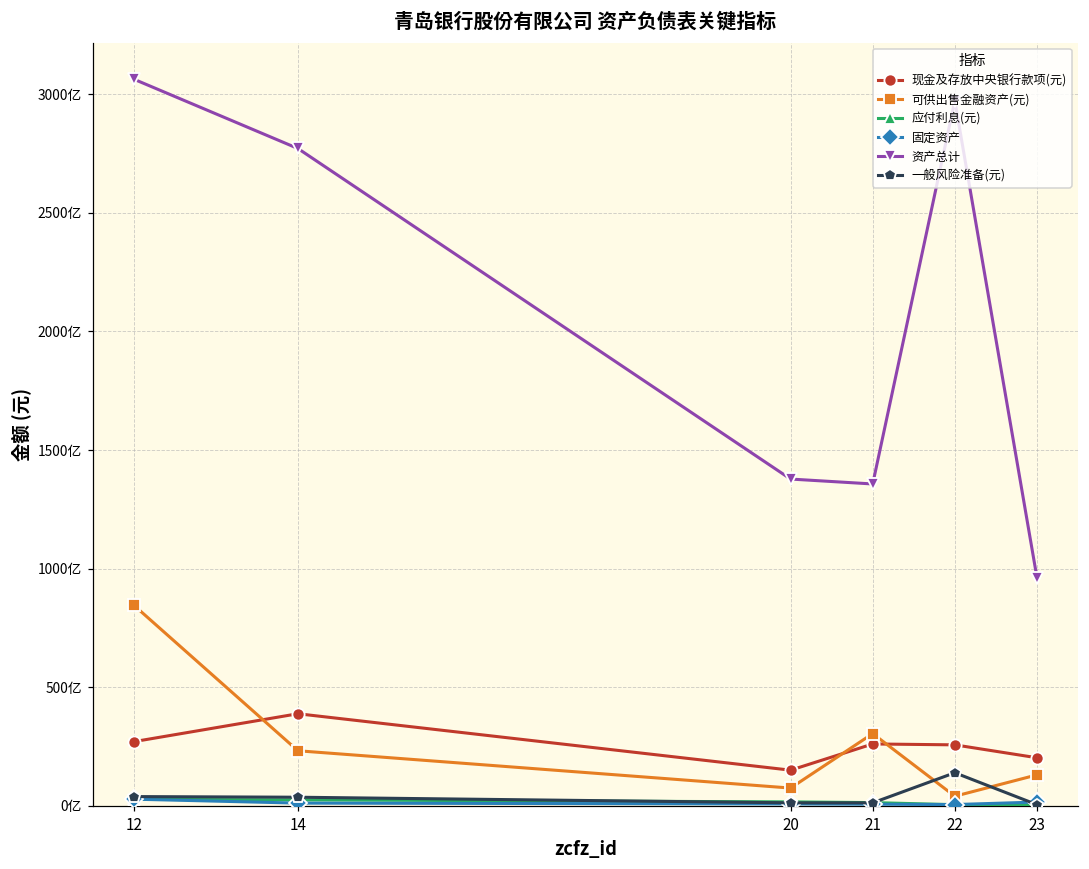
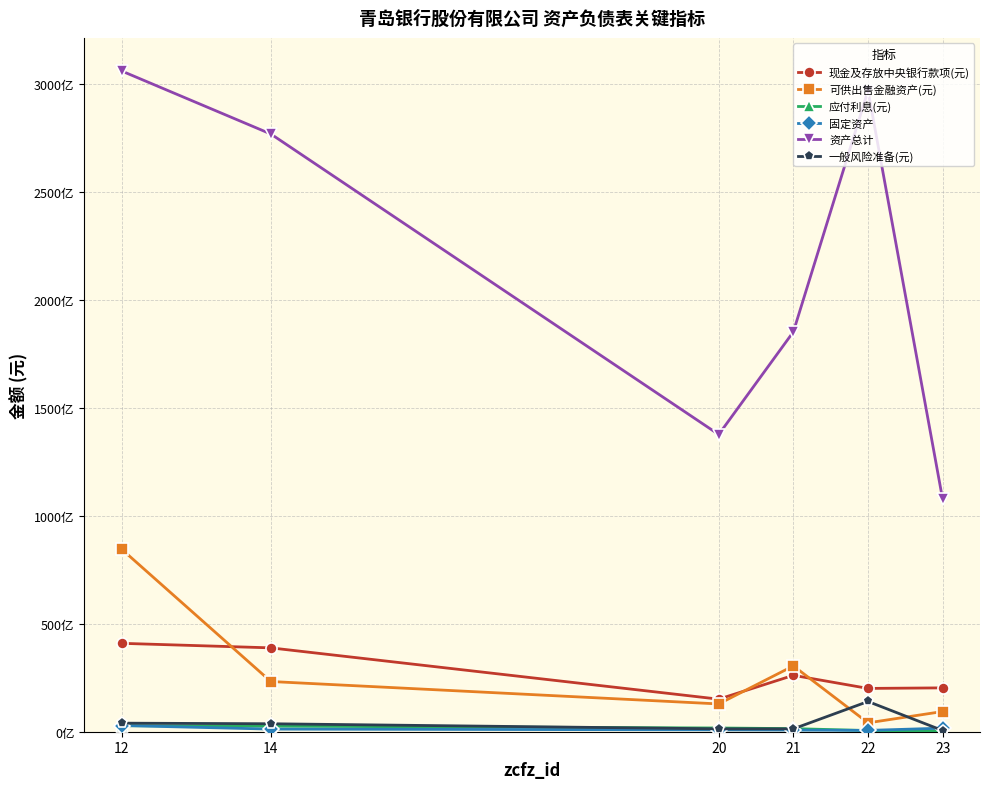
  {
    "现金及存放中央银行款项(元)": {
-     "12": "270亿",
+     "12": "410亿",
      "14": "390亿",
      "20": "150亿",
      "21": "260亿",
-     "22": "260亿",
+     "22": "200亿",
      "23": "200亿"
    },
    "可供出售金融资产(元)": {
      "12": "850亿",
      "14": "230亿",
-     "20": "80亿",
+     "20": "130亿",
      "21": "310亿",
      "22": "40亿",
-     "23": "130亿"
+     "23": "90亿"
    },
    "固定资产": {
      "14": "10亿"
    },
    "资产总计": {
      "12": "3060亿",
      "14": "2770亿",
      "20": "1380亿",
-     "21": "1360亿",
-     "23": "960亿"
+     "21": "1850亿",
+     "23": "1080亿"
    },
    "一般风险准备(元)": {
      "22": "140亿"
    }
  }
